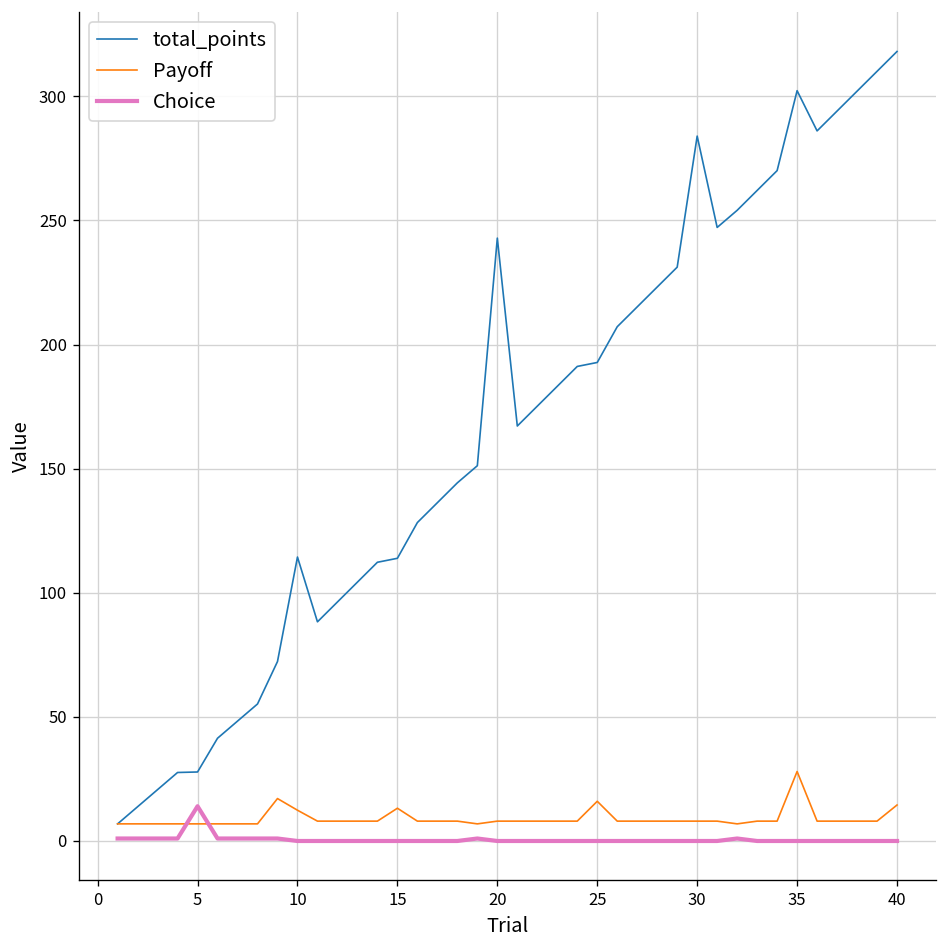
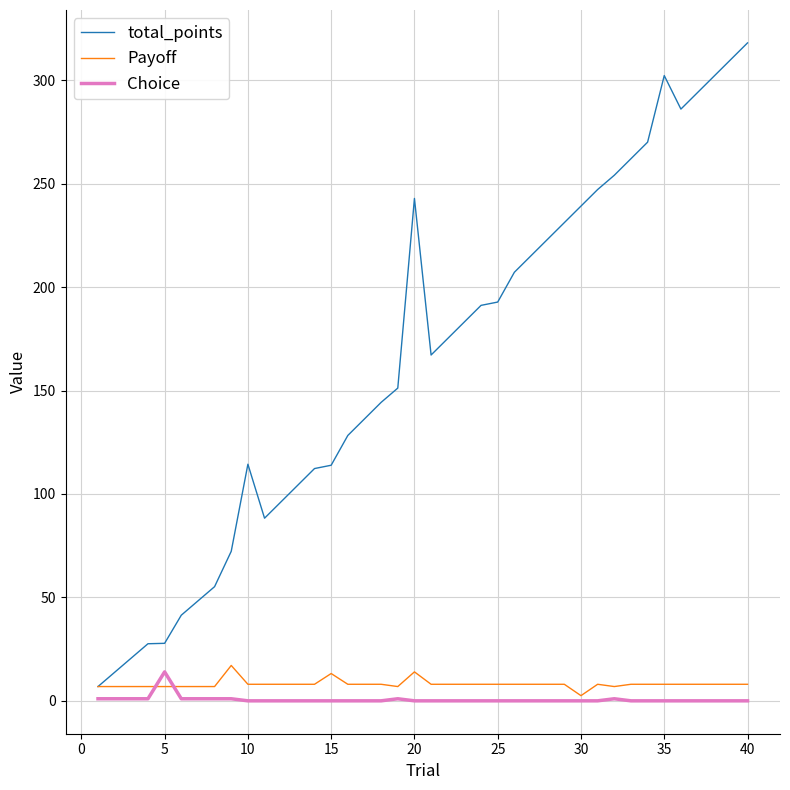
  {
    "total_points": {
      "5": 28,
      "10": 114,
      "15": 114,
      "20": 243,
      "25": 193,
-     "30": 284,
+     "30": 239,
      "35": 302,
      "40": 318
    },
    "Payoff": {
      "5": 7,
-     "10": 12,
+     "10": 8,
      "15": 13,
-     "20": 8,
-     "25": 16,
-     "30": 8,
-     "35": 28,
-     "40": 15
+     "20": 14,
+     "25": 8,
+     "30": 3,
+     "35": 8,
+     "40": 8
    },
    "Choice": {
      "5": 14,
      "10": 0,
      "15": 0,
      "20": 0,
      "25": 0,
      "30": 0,
      "35": 0,
      "40": 0
    }
  }
